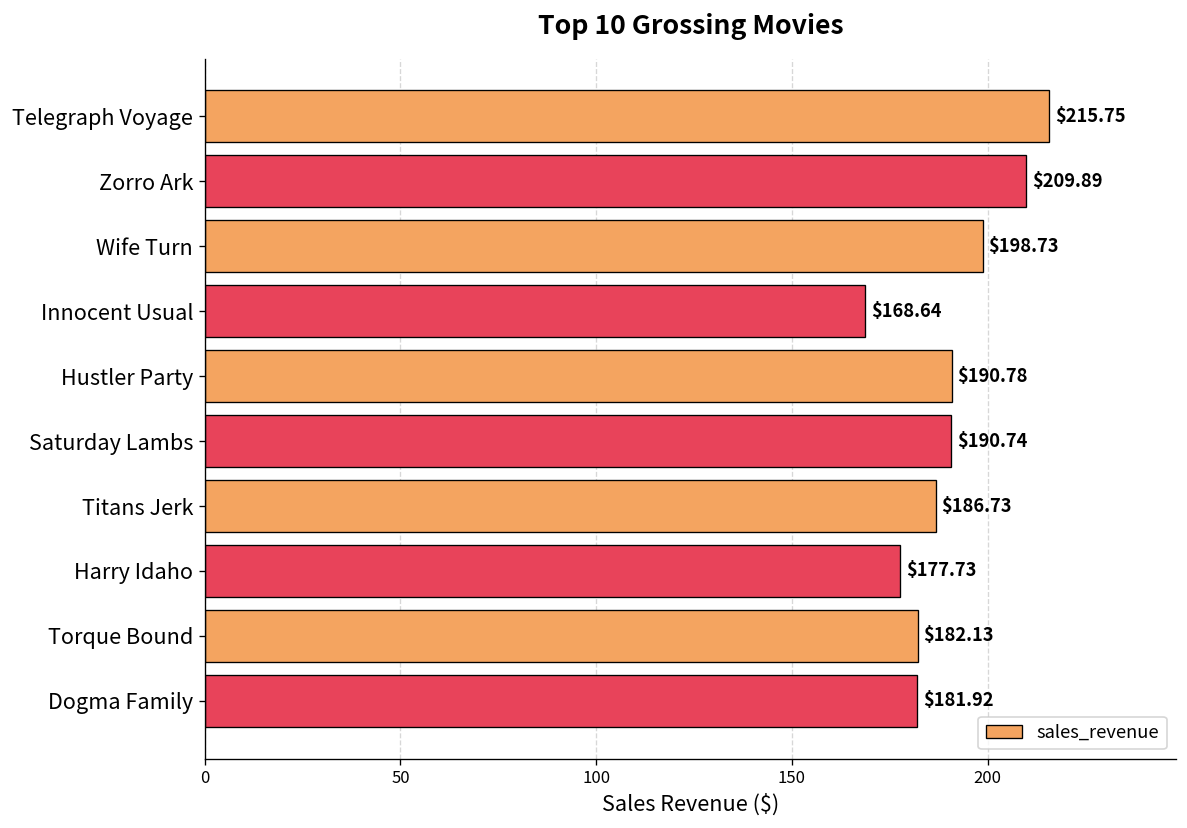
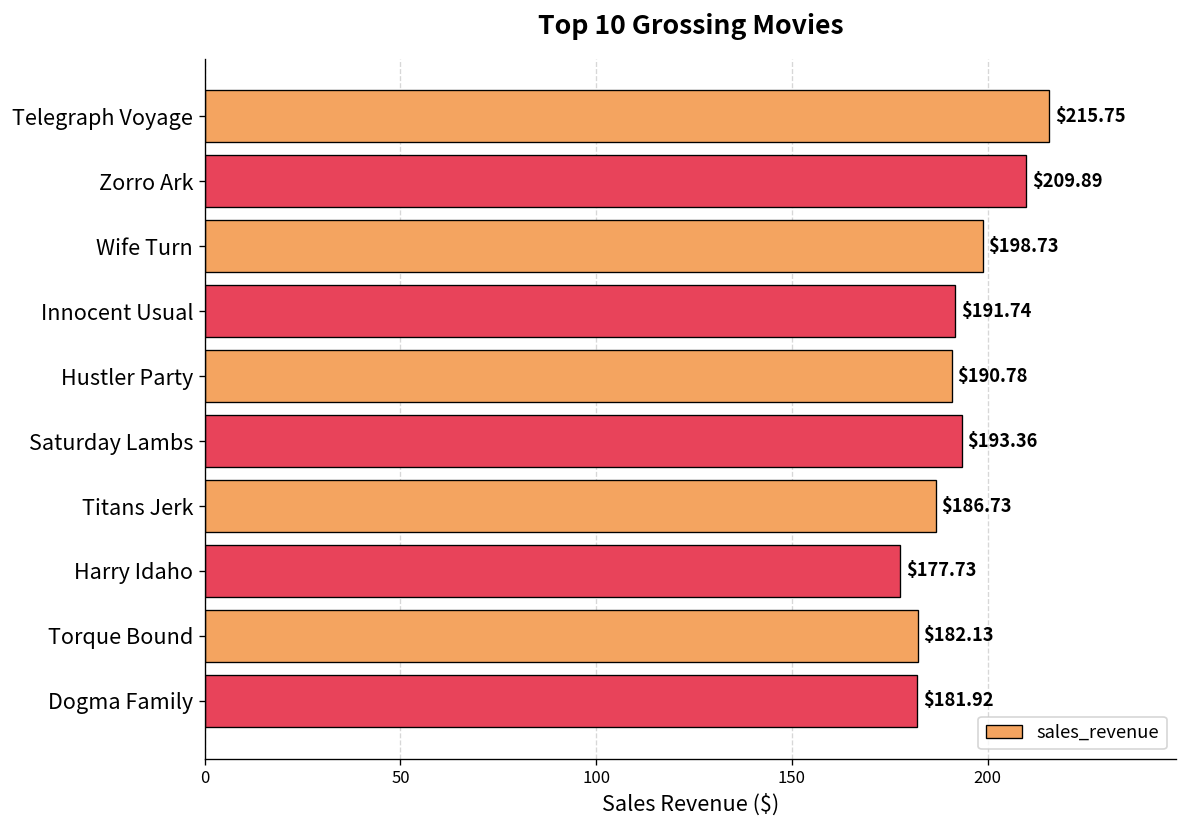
  {
    "Telegraph Voyage": "$215.75",
    "Zorro Ark": "$209.89",
    "Wife Turn": "$198.73",
-   "Innocent Usual": "$168.64",
+   "Innocent Usual": "$191.74",
    "Hustler Party": "$190.78",
-   "Saturday Lambs": "$190.74",
+   "Saturday Lambs": "$193.36",
    "Titans Jerk": "$186.73",
    "Harry Idaho": "$177.73",
    "Torque Bound": "$182.13",
    "Dogma Family": "$181.92"
  }
